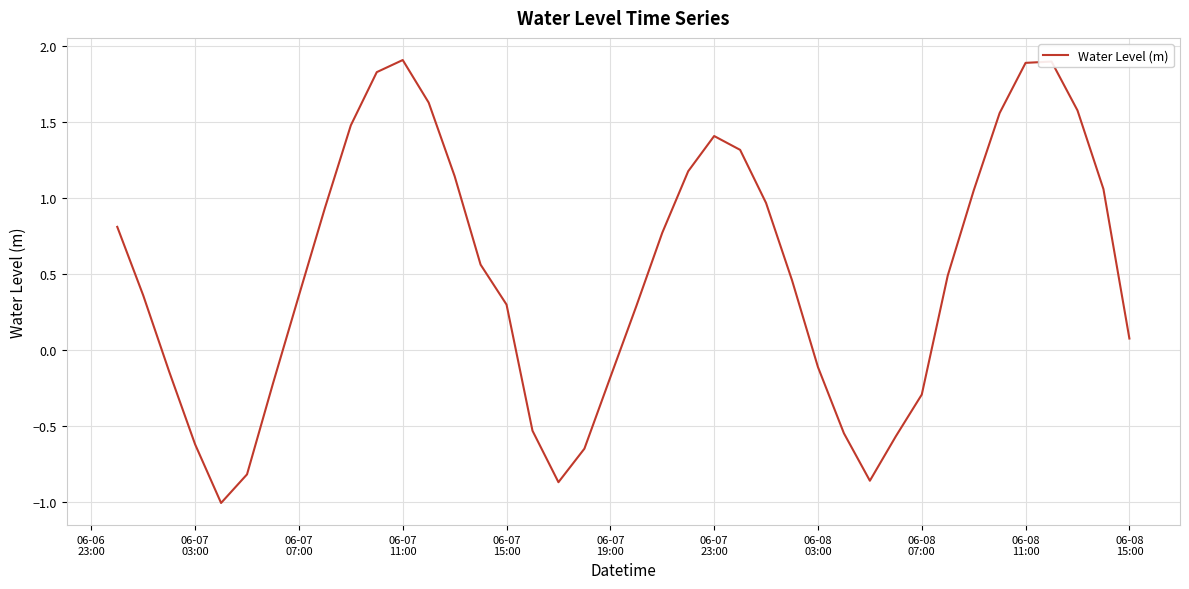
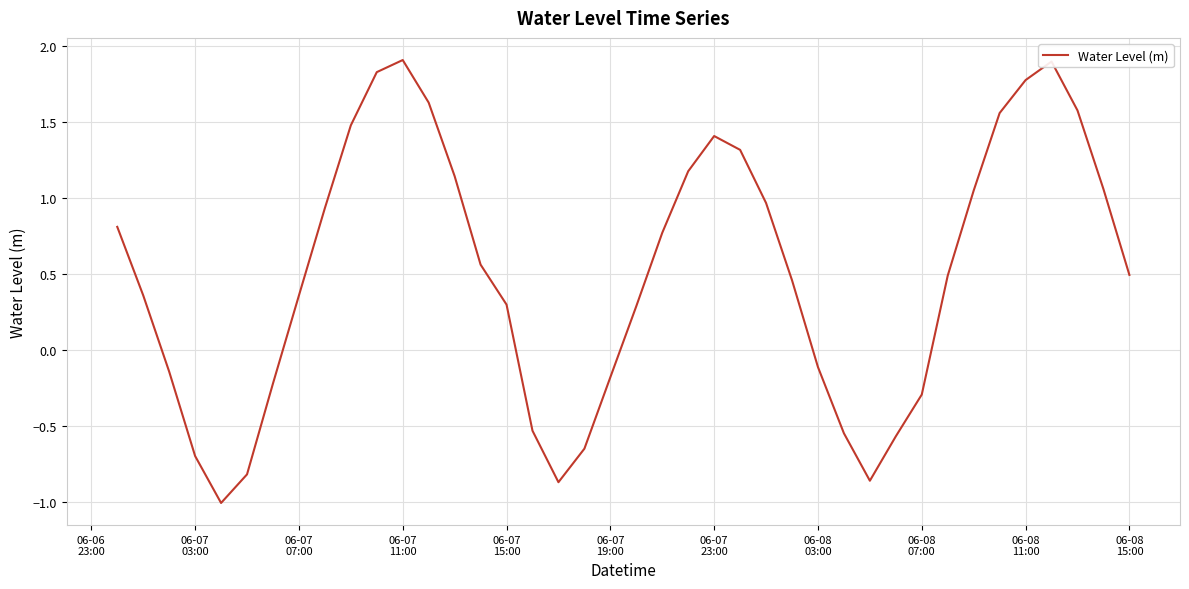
  {
-   "06-07 03:00": -0.62,
+   "06-07 03:00": -0.70,
    "06-07 07:00": 0.36,
    "06-07 11:00": 1.91,
    "06-07 15:00": 0.30,
    "06-07 19:00": -0.18,
    "06-07 23:00": 1.41,
    "06-08 03:00": -0.11,
    "06-08 07:00": -0.29,
-   "06-08 11:00": 1.89,
-   "06-08 15:00": 0.08
+   "06-08 11:00": 1.77,
+   "06-08 15:00": 0.49
  }
